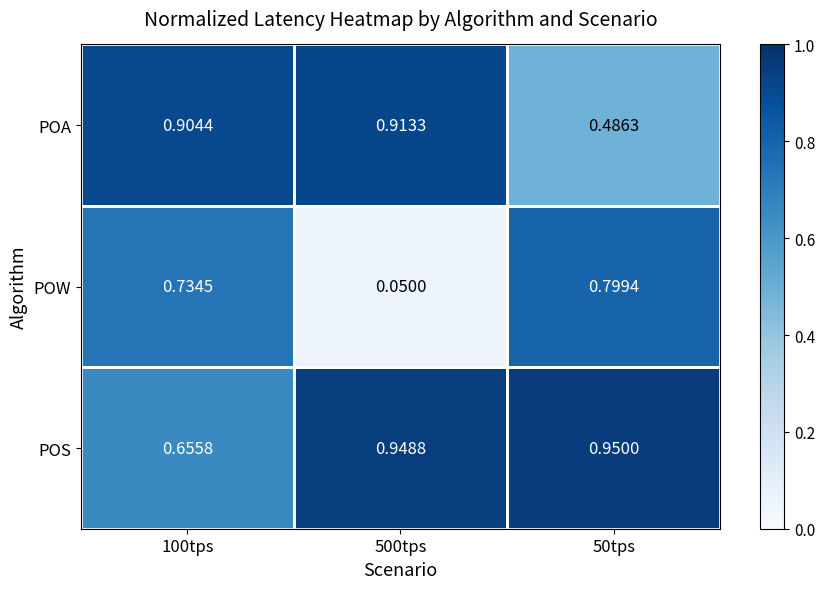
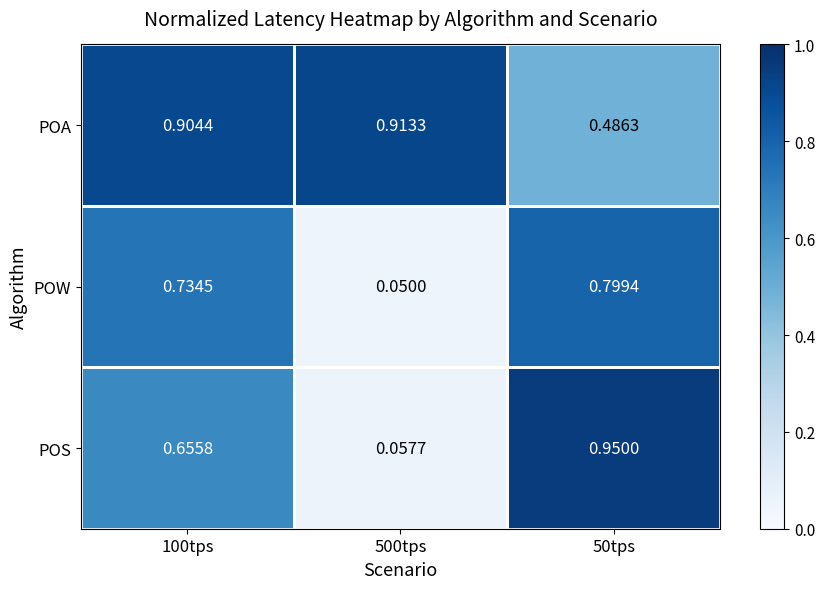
  {
    "POA": {
      "100tps": 0.9044,
      "500tps": 0.9133,
      "50tps": 0.4863
    },
    "POW": {
      "100tps": 0.7345,
      "500tps": 0.0500,
      "50tps": 0.7994
    },
    "POS": {
      "100tps": 0.6558,
-     "500tps": 0.9488,
+     "500tps": 0.0577,
      "50tps": 0.9500
    }
  }
